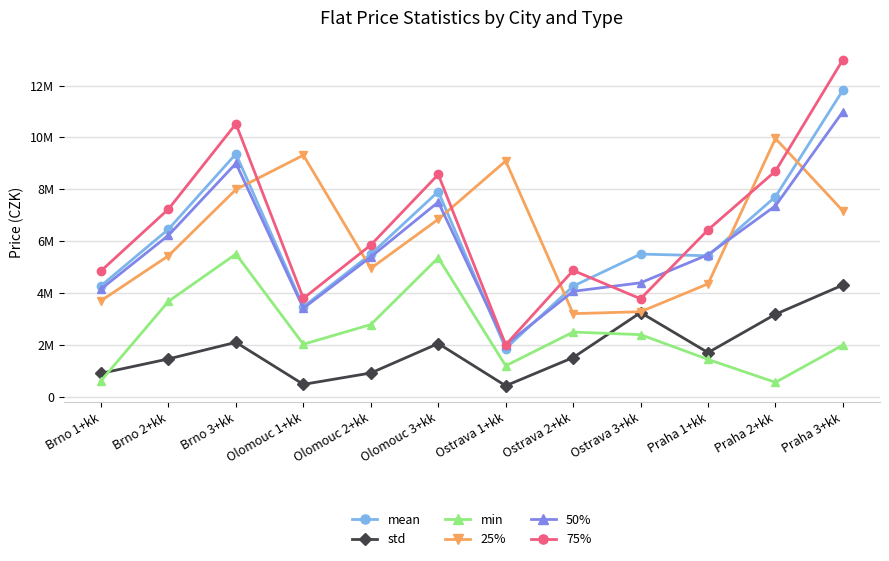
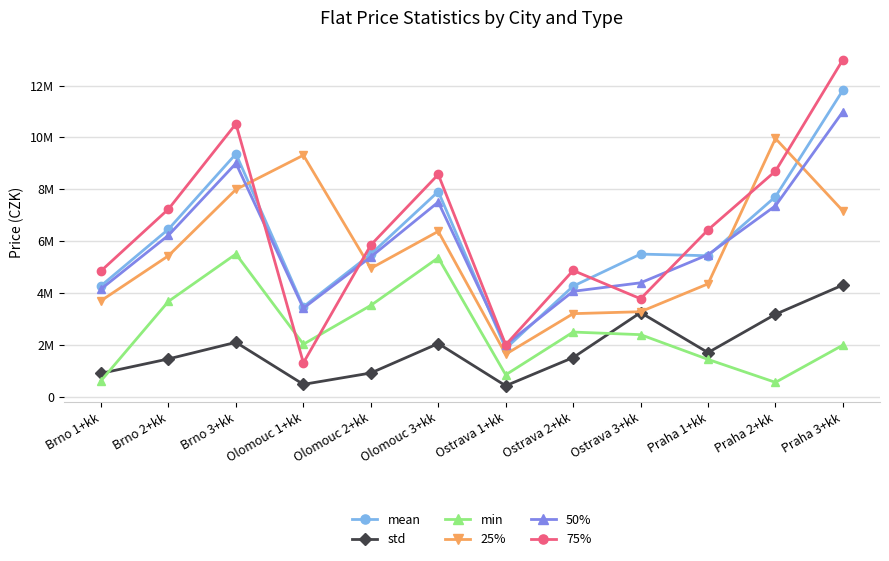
  {
    "std": {
      "Brno 1+kk": 900000,
      "Brno 2+kk": 1500000,
      "Brno 3+kk": 2100000,
      "Olomouc 1+kk": 500000,
      "Olomouc 2+kk": 900000,
      "Olomouc 3+kk": 2000000,
      "Ostrava 1+kk": 400000,
      "Ostrava 2+kk": 1500000,
      "Praha 1+kk": 1700000,
      "Praha 2+kk": 3200000,
      "Praha 3+kk": 4300000
    },
    "min": {
      "Brno 1+kk": 600000,
      "Brno 2+kk": 3700000,
      "Brno 3+kk": 5500000,
      "Olomouc 1+kk": 2000000,
-     "Olomouc 2+kk": 2800000,
+     "Olomouc 2+kk": 3500000,
      "Olomouc 3+kk": 5400000,
-     "Ostrava 1+kk": 1200000,
+     "Ostrava 1+kk": 800000,
      "Ostrava 2+kk": 2500000,
      "Ostrava 3+kk": 2400000,
      "Praha 1+kk": 1400000,
      "Praha 2+kk": 600000,
      "Praha 3+kk": 2000000
    },
    "25%": {
      "Brno 1+kk": 3700000,
      "Brno 2+kk": 5400000,
      "Brno 3+kk": 8000000,
      "Olomouc 1+kk": 9300000,
      "Olomouc 2+kk": 4900000,
-     "Olomouc 3+kk": 6800000,
-     "Ostrava 1+kk": 9100000,
+     "Olomouc 3+kk": 6400000,
+     "Ostrava 1+kk": 1600000,
      "Ostrava 2+kk": 3200000,
      "Praha 1+kk": 4400000,
      "Praha 2+kk": 10000000,
      "Praha 3+kk": 7200000
    },
    "75%": {
      "Brno 1+kk": 4900000,
      "Brno 2+kk": 7200000,
      "Brno 3+kk": 10500000,
-     "Olomouc 1+kk": 3800000,
+     "Olomouc 1+kk": 1300000,
      "Olomouc 2+kk": 5800000,
      "Olomouc 3+kk": 8600000,
      "Ostrava 2+kk": 4900000,
      "Ostrava 3+kk": 3800000,
      "Praha 1+kk": 6400000,
      "Praha 2+kk": 8700000,
      "Praha 3+kk": 13000000
    }
  }
